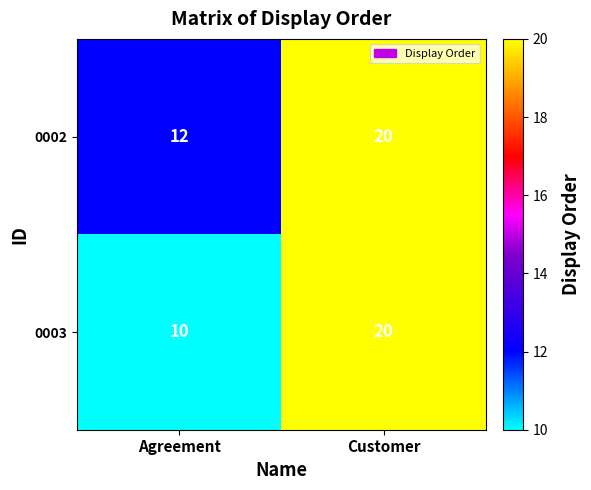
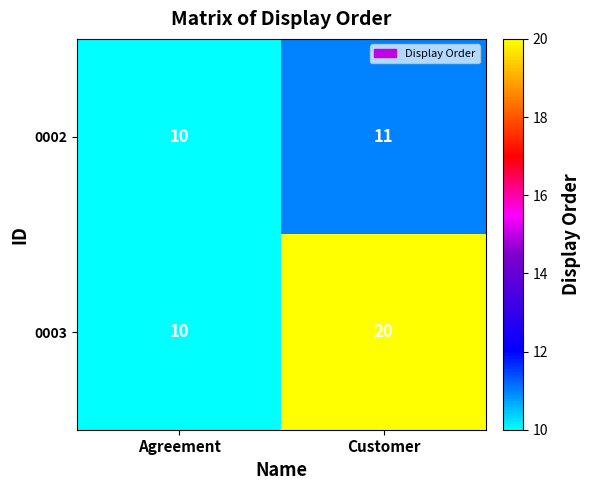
  {
    "0002": {
-     "Agreement": 12,
-     "Customer": 20
+     "Agreement": 10,
+     "Customer": 11
    },
    "0003": {
      "Agreement": 10,
      "Customer": 20
    }
  }
